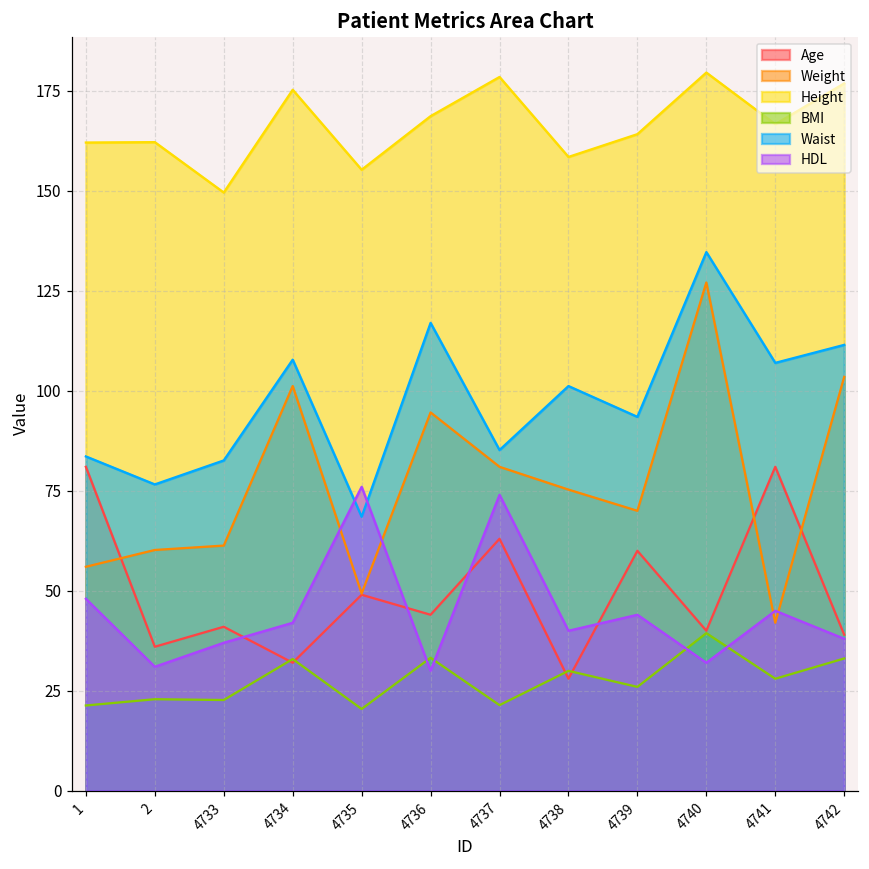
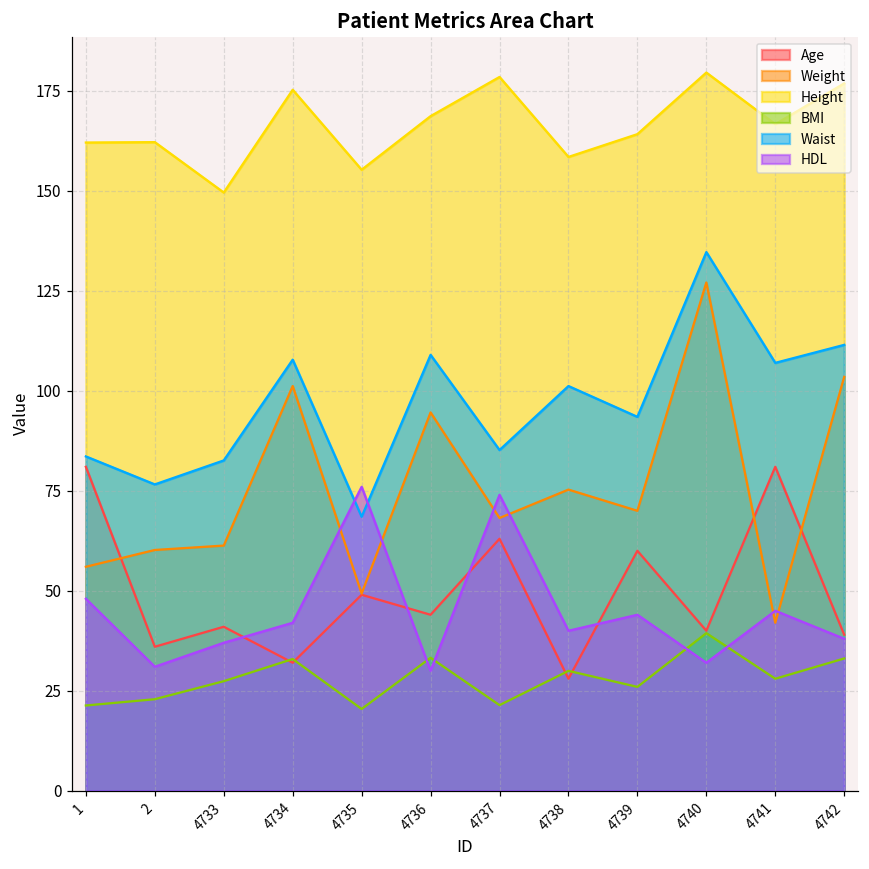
  {
    "Age": {
      "1": 81,
      "2": 36,
      "4733": 41,
      "4734": 32,
      "4736": 44,
      "4737": 63,
      "4738": 28,
      "4739": 60,
      "4741": 81,
      "4742": 39
    },
    "Weight": {
      "1": 56,
      "2": 60,
      "4733": 61,
      "4734": 101,
      "4736": 95,
-     "4737": 81,
+     "4737": 68,
      "4738": 75,
      "4739": 70,
      "4740": 127,
      "4741": 42,
      "4742": 104
    },
    "Height": {
      "1": 162,
      "2": 162,
      "4733": 150,
      "4734": 175,
      "4735": 155,
      "4736": 169,
      "4737": 179,
      "4738": 159,
      "4739": 164,
      "4740": 180
    },
    "BMI": {
      "1": 21,
      "2": 23,
-     "4733": 23,
+     "4733": 27,
      "4734": 33,
      "4735": 20,
      "4736": 33,
      "4737": 21,
      "4738": 30,
      "4739": 26,
      "4741": 28,
      "4742": 33
    },
    "Waist": {
      "1": 84,
      "2": 77,
      "4733": 83,
      "4734": 108,
      "4735": 69,
-     "4736": 117,
+     "4736": 109,
      "4737": 85,
      "4738": 101,
      "4739": 94,
      "4740": 135,
      "4741": 107,
      "4742": 112
    },
    "HDL": {
      "1": 48,
      "2": 31,
      "4733": 37,
      "4734": 42,
      "4735": 76,
      "4736": 30,
      "4737": 74,
      "4738": 40,
      "4739": 44,
      "4740": 32,
      "4741": 45,
      "4742": 38
    }
  }
